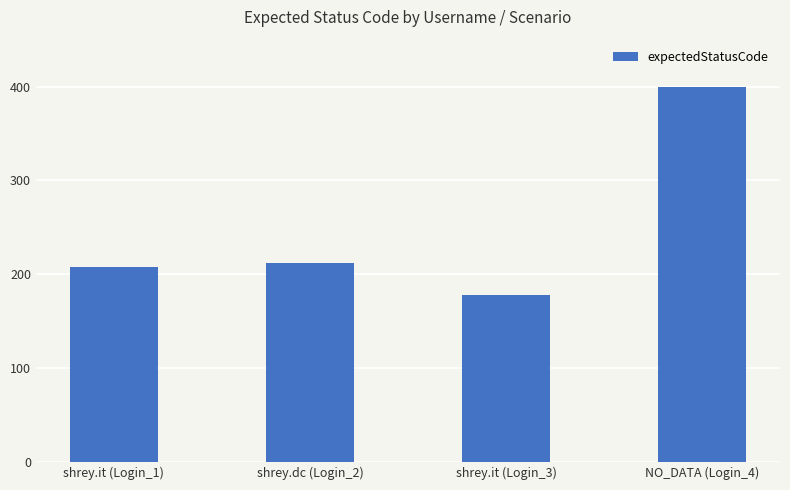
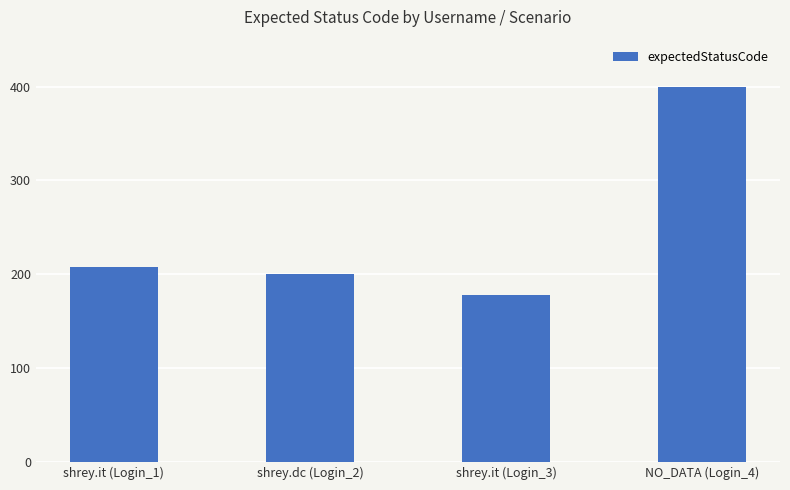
  {
    "shrey.it (Login_1)": 210,
-   "shrey.dc (Login_2)": 210,
+   "shrey.dc (Login_2)": 200,
    "shrey.it (Login_3)": 180,
    "NO_DATA (Login_4)": 400
  }
